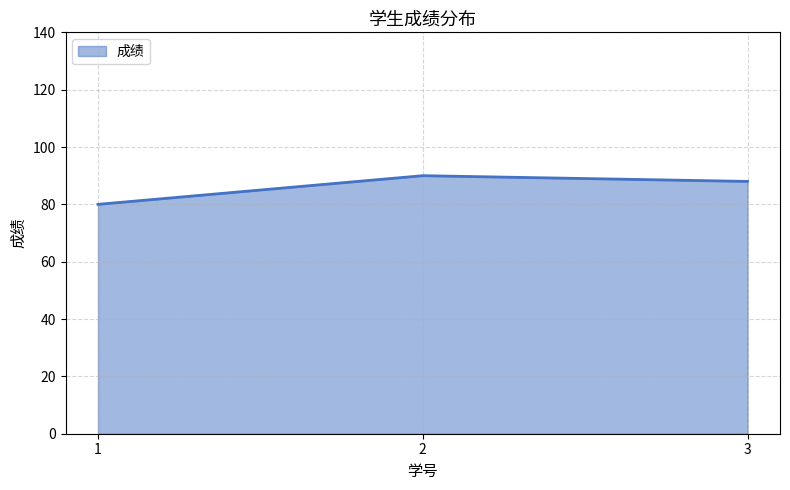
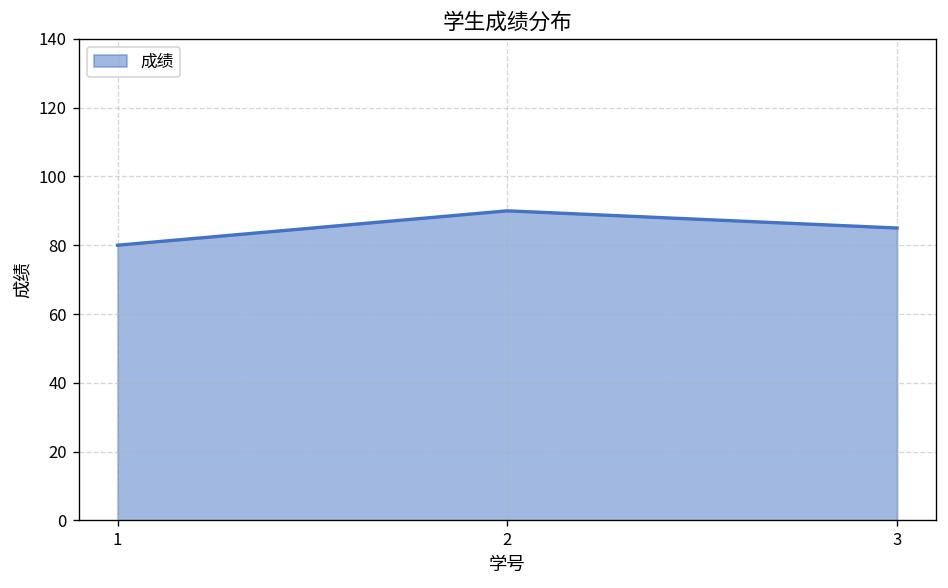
  {
    "1": 80,
    "2": 90,
-   "3": 88
+   "3": 85
  }
